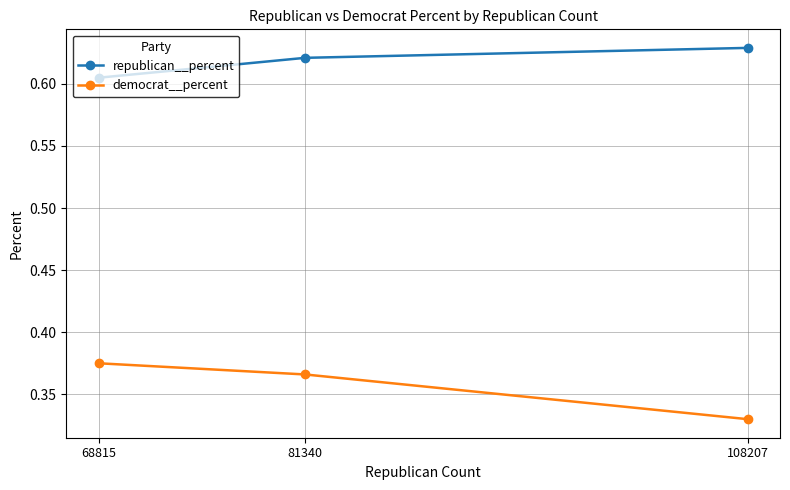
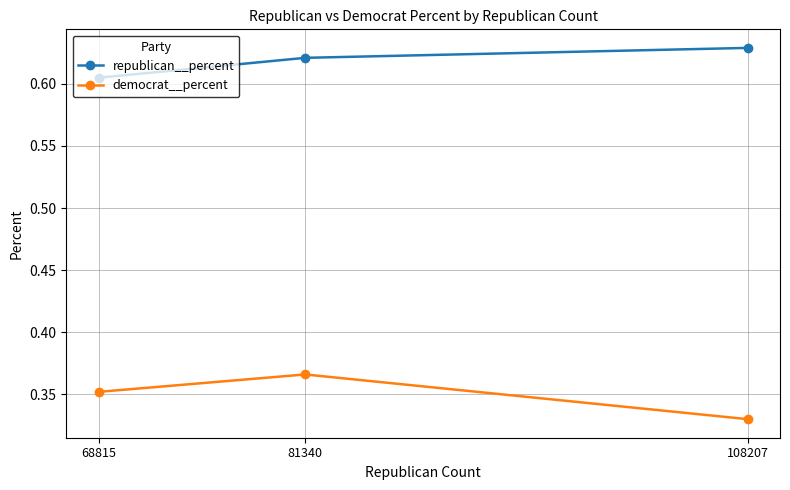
  {
    "republican__percent": {
      "81340": 0.621,
      "108207": 0.629
    },
    "democrat__percent": {
-     "68815": 0.375,
+     "68815": 0.352,
      "81340": 0.366,
      "108207": 0.330
    }
  }
